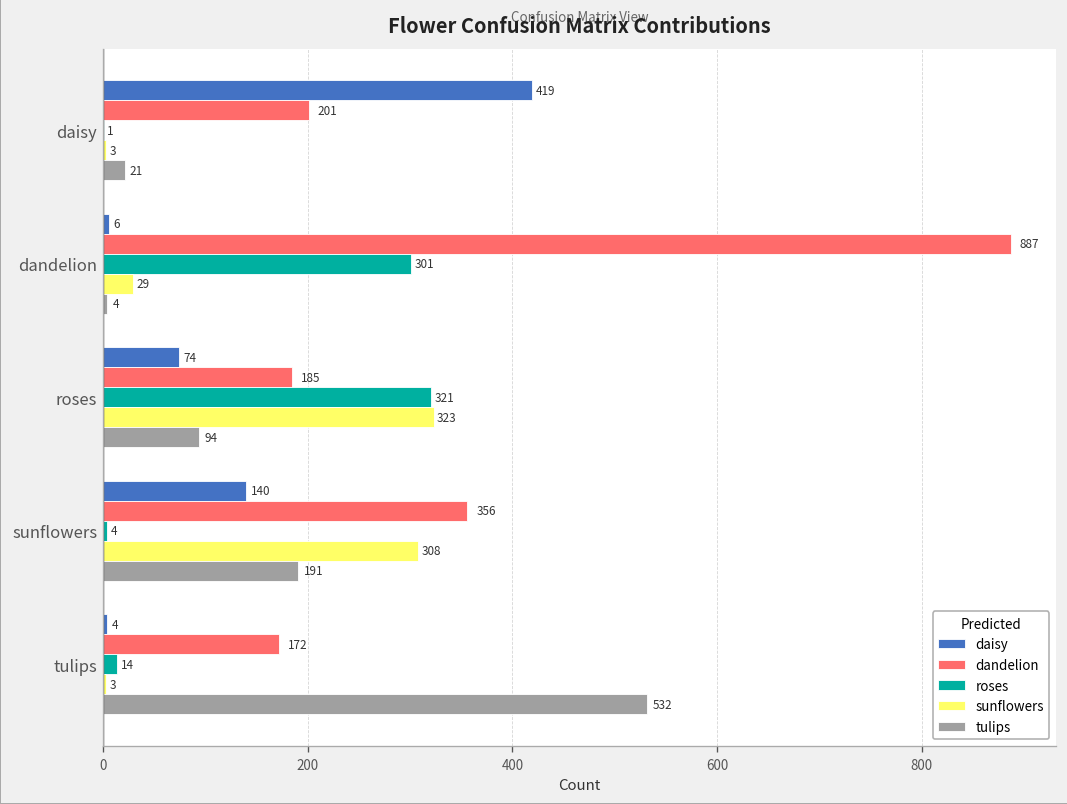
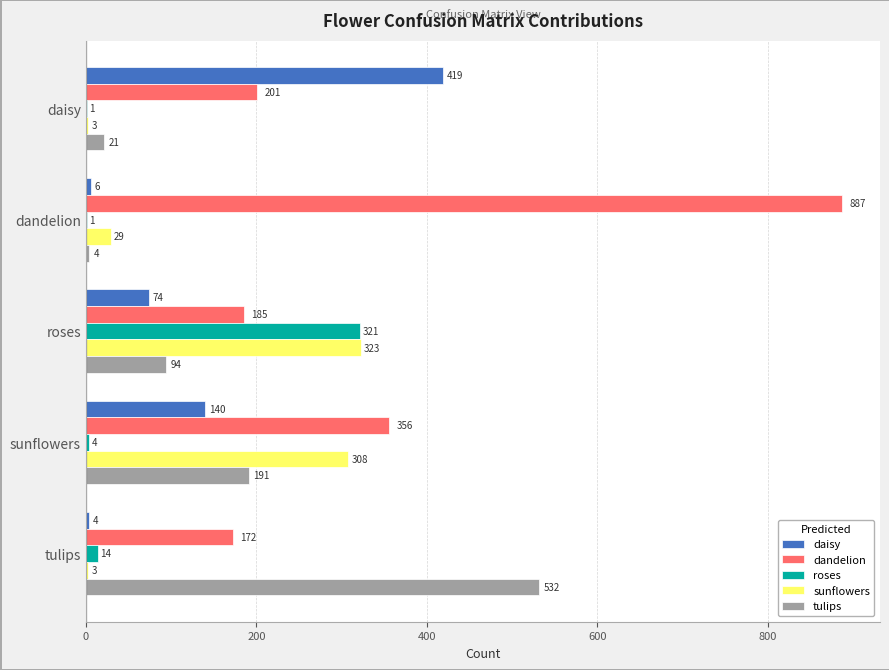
  {
    "daisy": {
      "daisy": 419,
      "dandelion": 6,
      "roses": 74,
      "sunflowers": 140,
      "tulips": 4
    },
    "dandelion": {
      "daisy": 201,
      "dandelion": 887,
      "roses": 185,
      "sunflowers": 356,
      "tulips": 172
    },
    "roses": {
      "daisy": 1,
-     "dandelion": 301,
+     "dandelion": 1,
      "roses": 321,
      "sunflowers": 4,
      "tulips": 14
    },
    "sunflowers": {
      "daisy": 3,
      "dandelion": 29,
      "roses": 323,
      "sunflowers": 308,
      "tulips": 3
    },
    "tulips": {
      "daisy": 21,
      "dandelion": 4,
      "roses": 94,
      "sunflowers": 191,
      "tulips": 532
    }
  }
